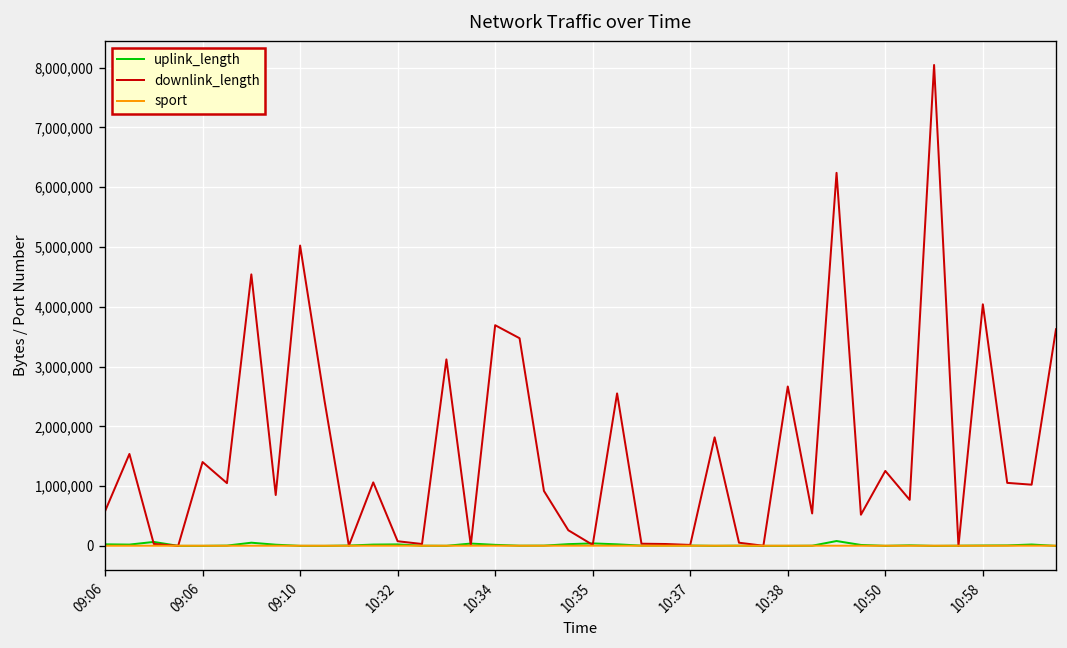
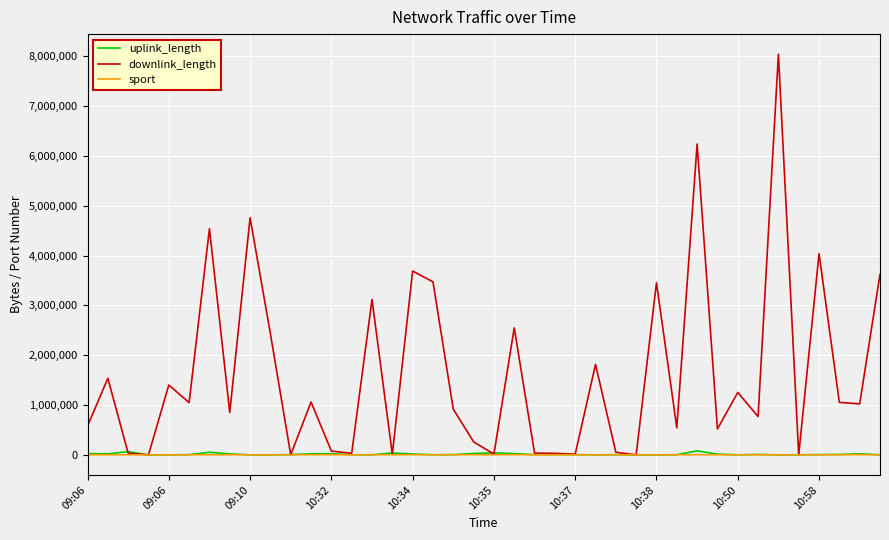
  {
    "downlink_length": {
-     "09:10": "5,000,000",
-     "10:38": "2,700,000"
+     "09:10": "4,800,000",
+     "10:38": "3,500,000"
    }
  }
